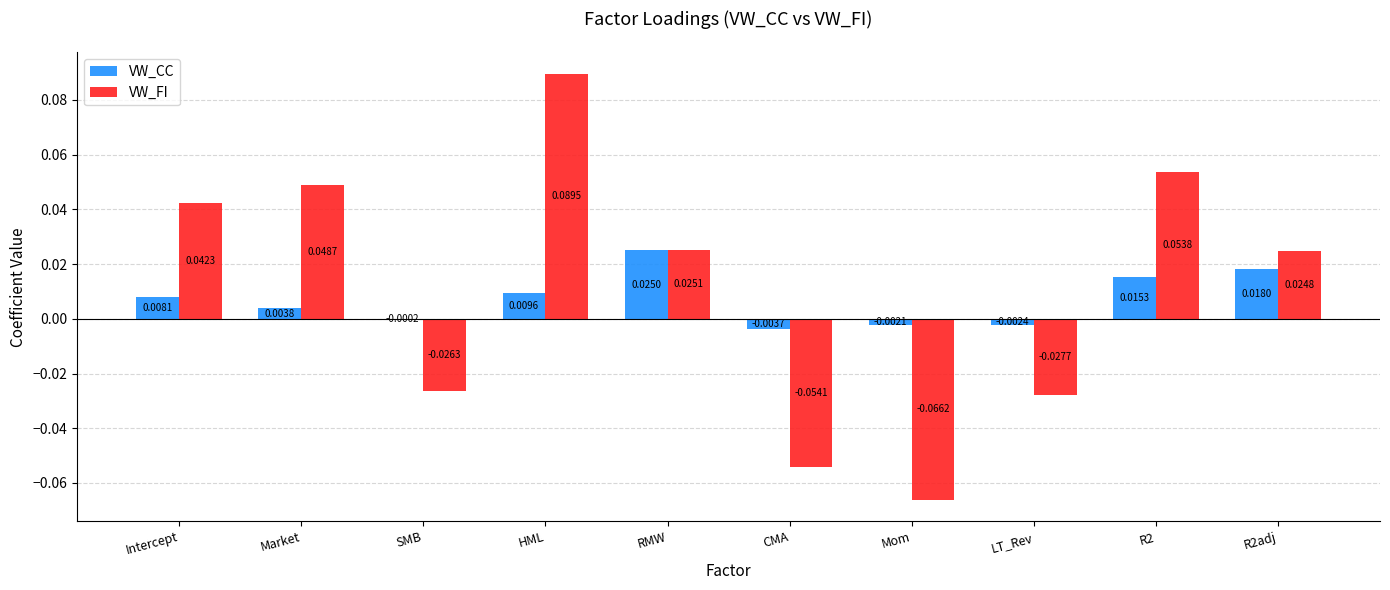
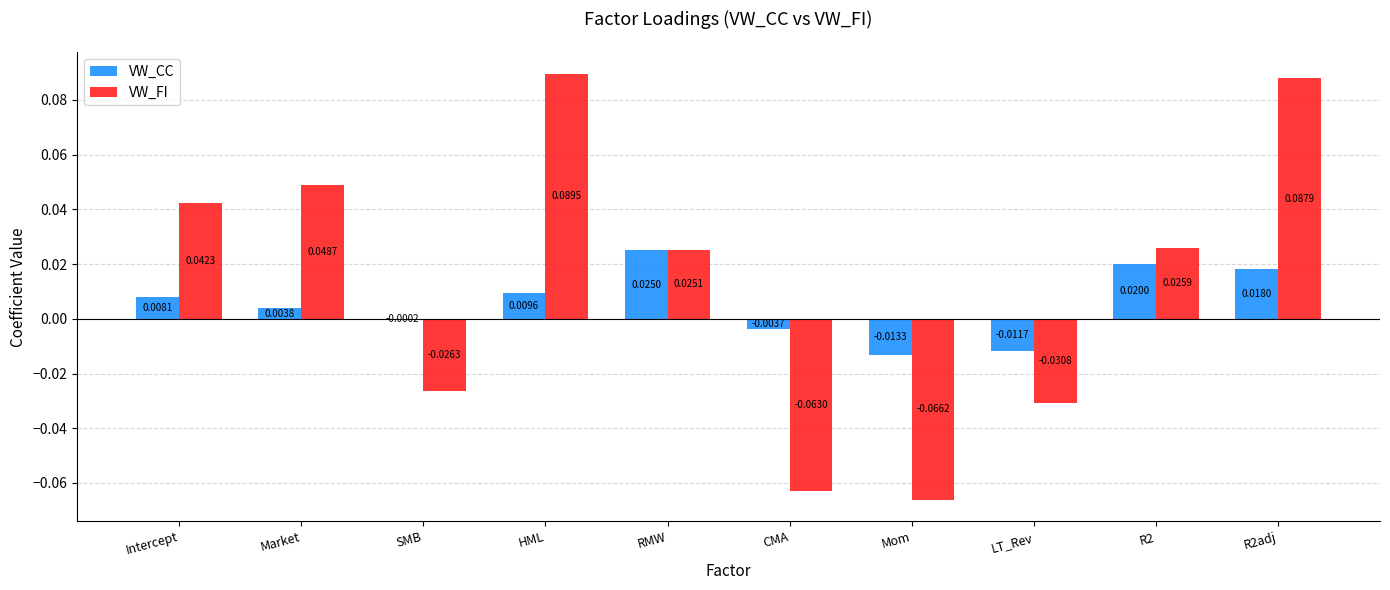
  {
    "VW_CC": {
      "Intercept": 0.0081,
      "Market": 0.0038,
      "SMB": -0.0002,
      "HML": 0.0096,
      "RMW": 0.0250,
      "CMA": -0.0037,
-     "Mom": -0.0021,
-     "LT_Rev": -0.0024,
-     "R2": 0.0153,
+     "Mom": -0.0133,
+     "LT_Rev": -0.0117,
+     "R2": 0.0200,
      "R2adj": 0.0180
    },
    "VW_FI": {
      "Intercept": 0.0423,
      "Market": 0.0487,
      "SMB": -0.0263,
      "HML": 0.0895,
      "RMW": 0.0251,
-     "CMA": -0.0541,
+     "CMA": -0.0630,
      "Mom": -0.0662,
-     "LT_Rev": -0.0277,
-     "R2": 0.0538,
-     "R2adj": 0.0248
+     "LT_Rev": -0.0308,
+     "R2": 0.0259,
+     "R2adj": 0.0879
    }
  }
